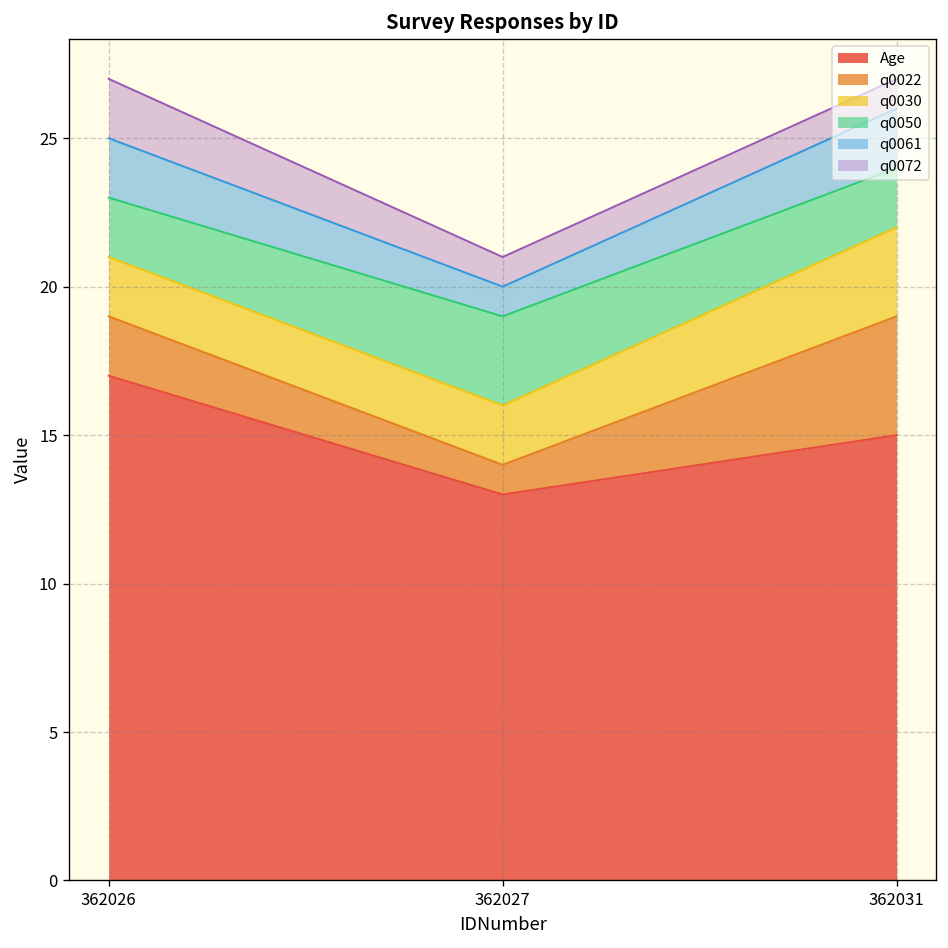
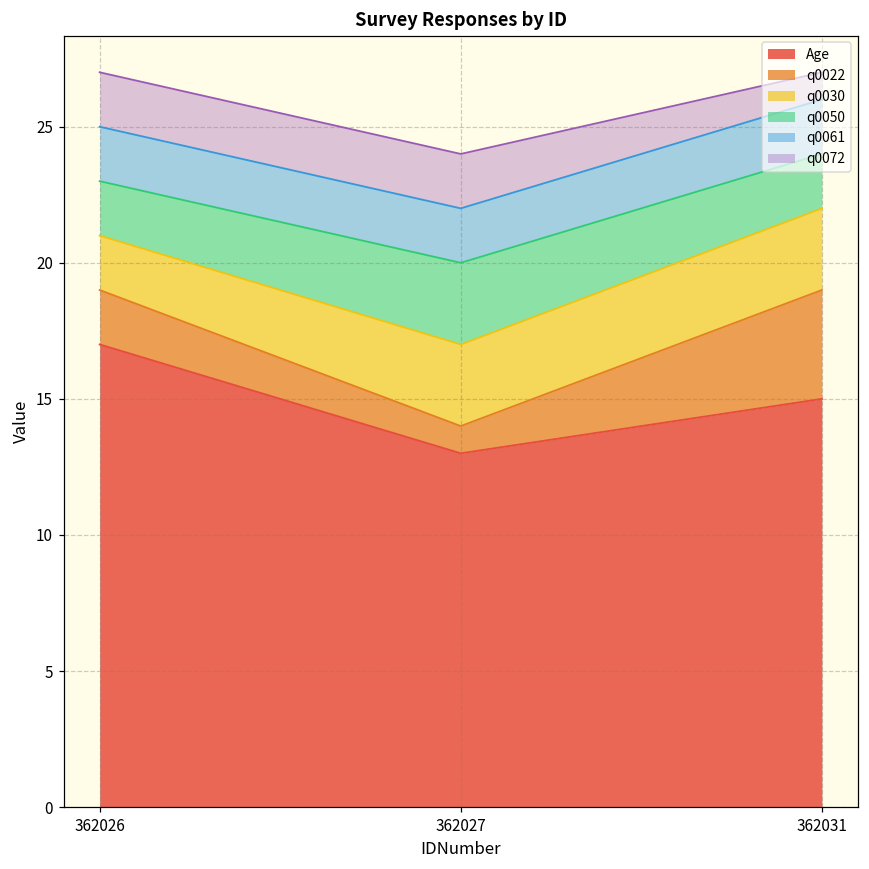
  {
    "q0030": {
      "362026": 2,
-     "362027": 2,
+     "362027": 3,
      "362031": 3
    },
    "q0050": {
      "362026": 2,
      "362027": 3
    },
    "q0061": {
      "362026": 2,
-     "362027": 1
+     "362027": 2
    },
    "q0072": {
      "362026": 2,
-     "362027": 1
+     "362027": 2
    }
  }
